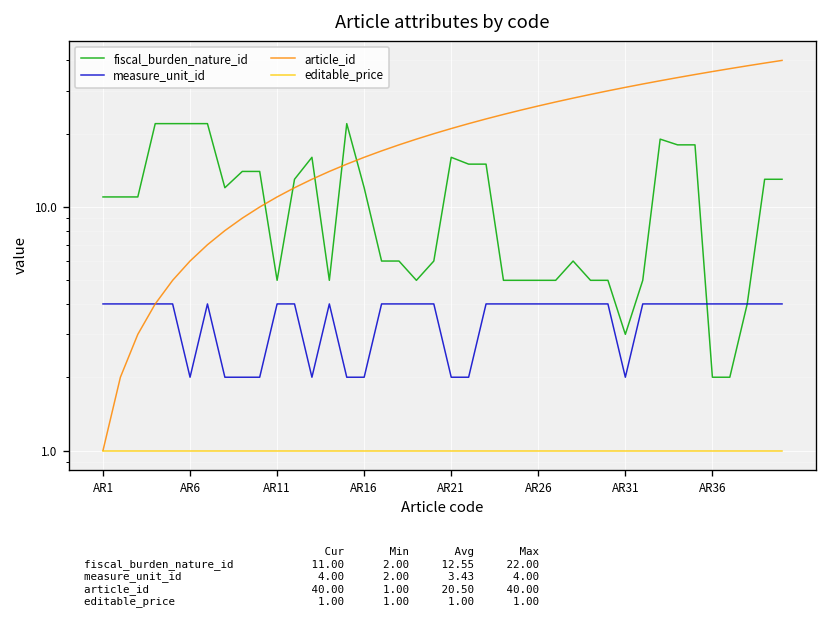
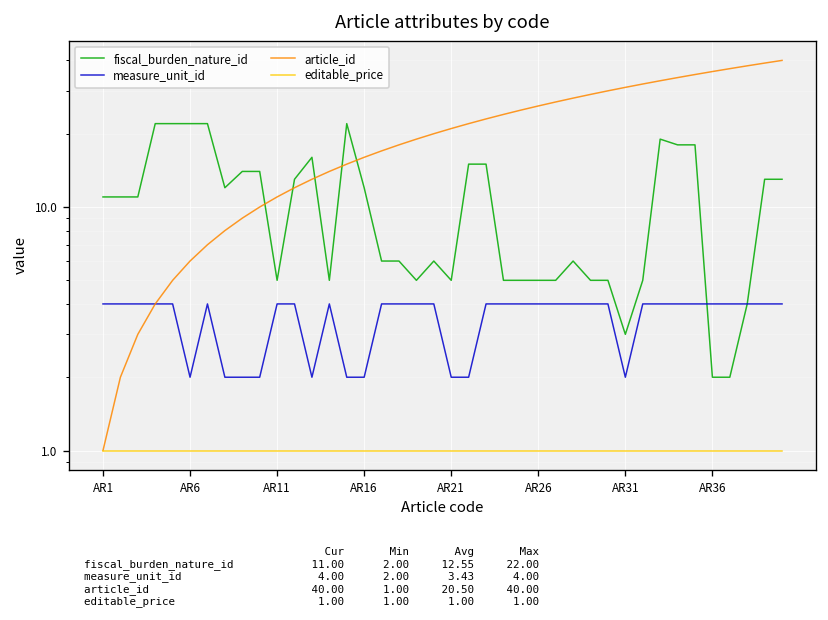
  {
    "fiscal_burden_nature_id": {
      "AR1": 11,
      "AR6": 22,
      "AR11": 5,
      "AR16": 12,
-     "AR21": 16,
+     "AR21": 5,
      "AR26": 5,
      "AR31": 3,
      "AR36": 2
    },
    "measure_unit_id": {
      "AR1": 4,
      "AR6": 2,
      "AR11": 4,
      "AR16": 2,
      "AR21": 2,
      "AR26": 4,
      "AR31": 2,
      "AR36": 4
    },
    "article_id": {
      "AR6": 6,
      "AR11": 11,
      "AR16": 16,
      "AR21": 21,
      "AR26": 26,
      "AR31": 31,
      "AR36": 36
    },
    "editable_price": {
      "AR6": 1,
      "AR11": 1,
      "AR16": 1,
      "AR21": 1,
      "AR26": 1,
      "AR31": 1,
      "AR36": 1
    }
  }
